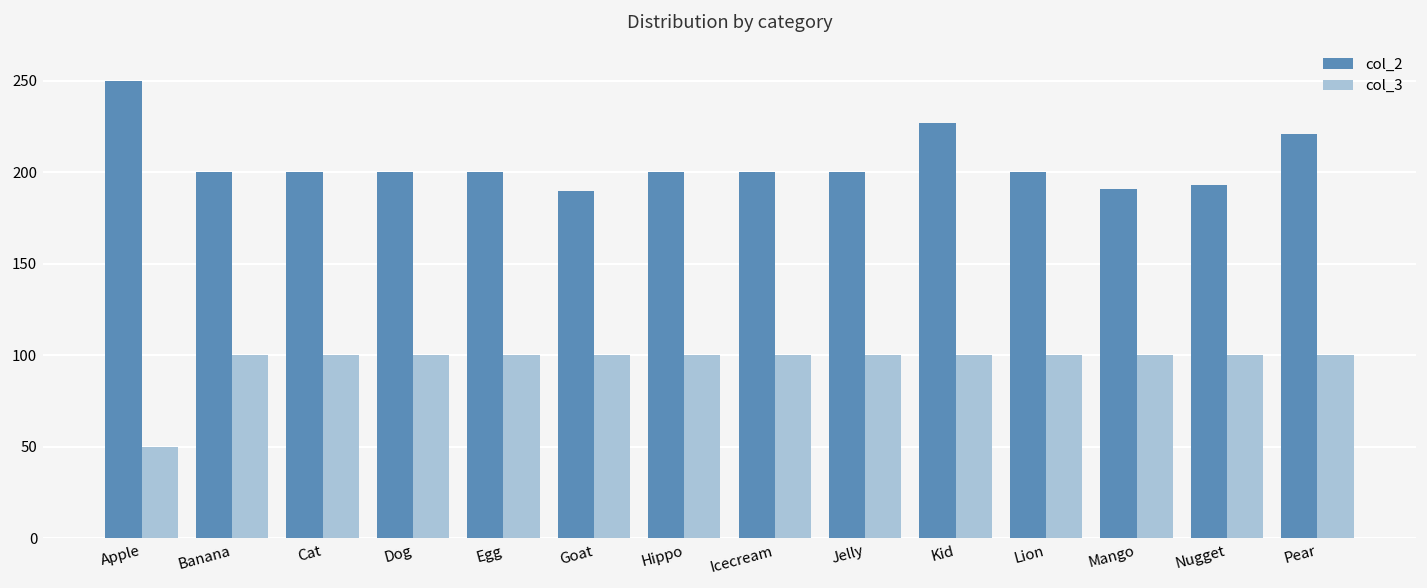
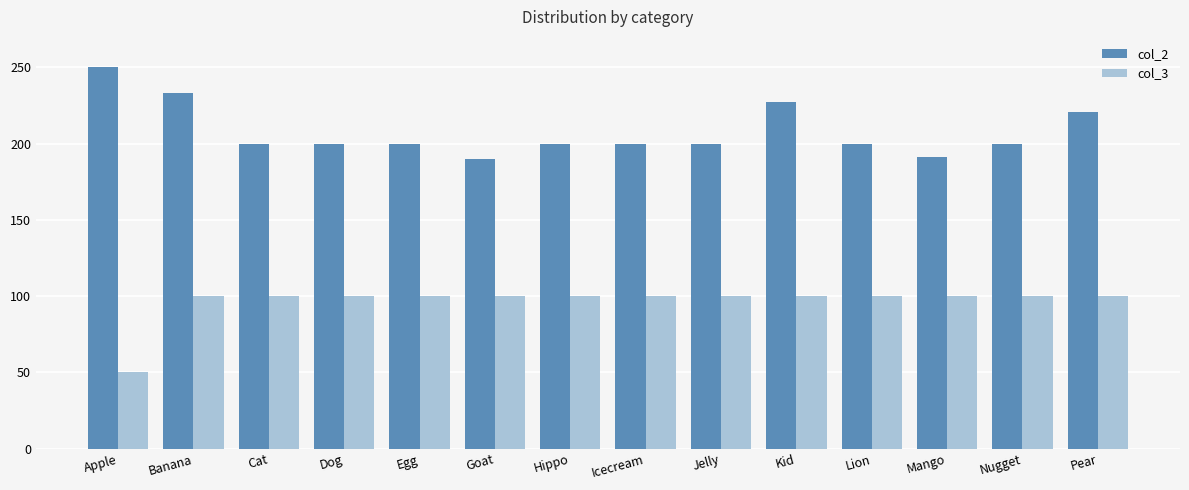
  {
    "col_2": {
      "Apple": 250,
-     "Banana": 200,
+     "Banana": 233,
      "Cat": 200,
      "Dog": 200,
      "Egg": 200,
      "Goat": 190,
      "Hippo": 200,
      "Icecream": 200,
      "Jelly": 200,
      "Kid": 227,
      "Lion": 200,
      "Mango": 191,
-     "Nugget": 193,
+     "Nugget": 200,
      "Pear": 221
    },
    "col_3": {
      "Apple": 50,
      "Banana": 100,
      "Cat": 100,
      "Dog": 100,
      "Egg": 100,
      "Goat": 100,
      "Hippo": 100,
      "Icecream": 100,
      "Jelly": 100,
      "Kid": 100,
      "Lion": 100,
      "Mango": 100,
      "Nugget": 100,
      "Pear": 100
    }
  }
